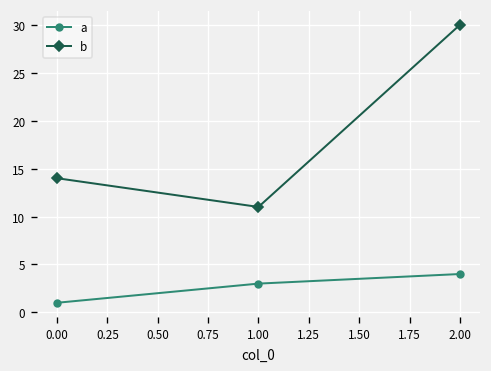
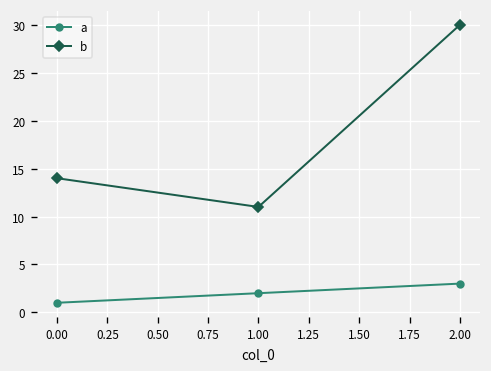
  {
    "a": {
      "0.00": 1,
-     "1.00": 3,
-     "2.00": 4
+     "1.00": 2,
+     "2.00": 3
    },
    "b": {
      "0.00": 14,
      "1.00": 11,
      "2.00": 30
    }
  }
